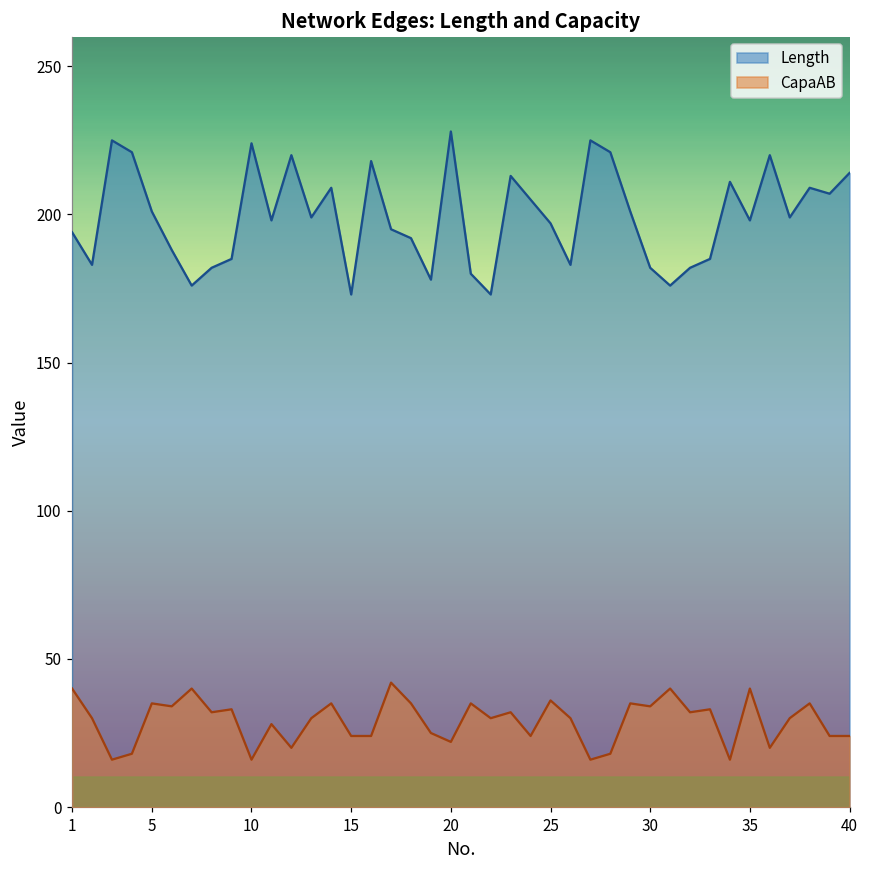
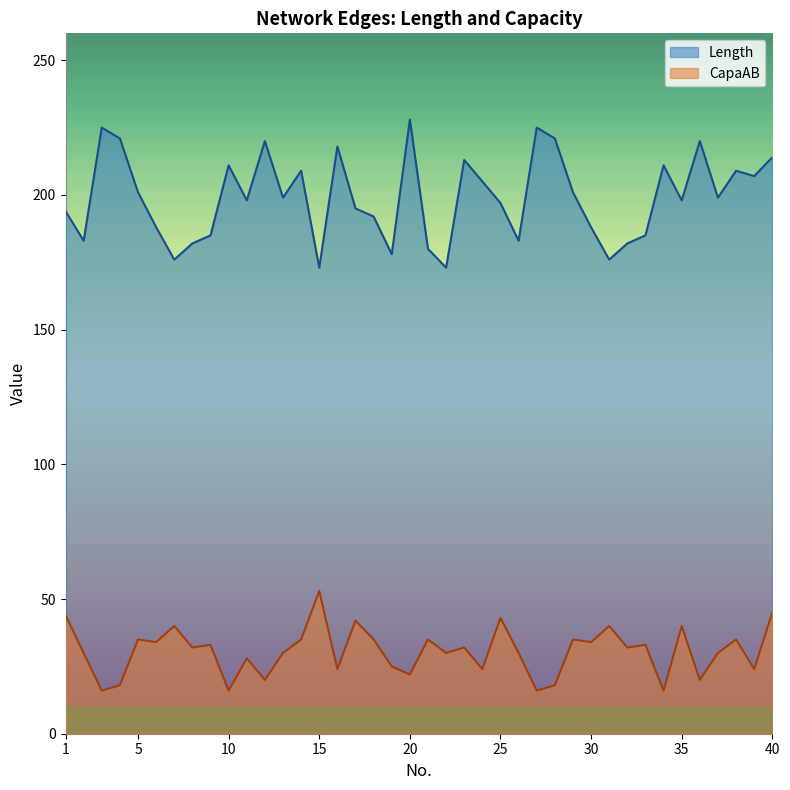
  {
    "Length": {
      "1": 194,
      "5": 201,
-     "10": 224,
+     "10": 211,
      "15": 173,
      "20": 228,
      "25": 197,
-     "30": 182,
+     "30": 188,
      "35": 198,
      "40": 214
    },
    "CapaAB": {
-     "1": 40,
+     "1": 44,
      "5": 35,
      "10": 16,
-     "15": 24,
+     "15": 53,
      "20": 22,
-     "25": 36,
+     "25": 43,
      "30": 34,
      "35": 40,
-     "40": 24
+     "40": 45
    }
  }
